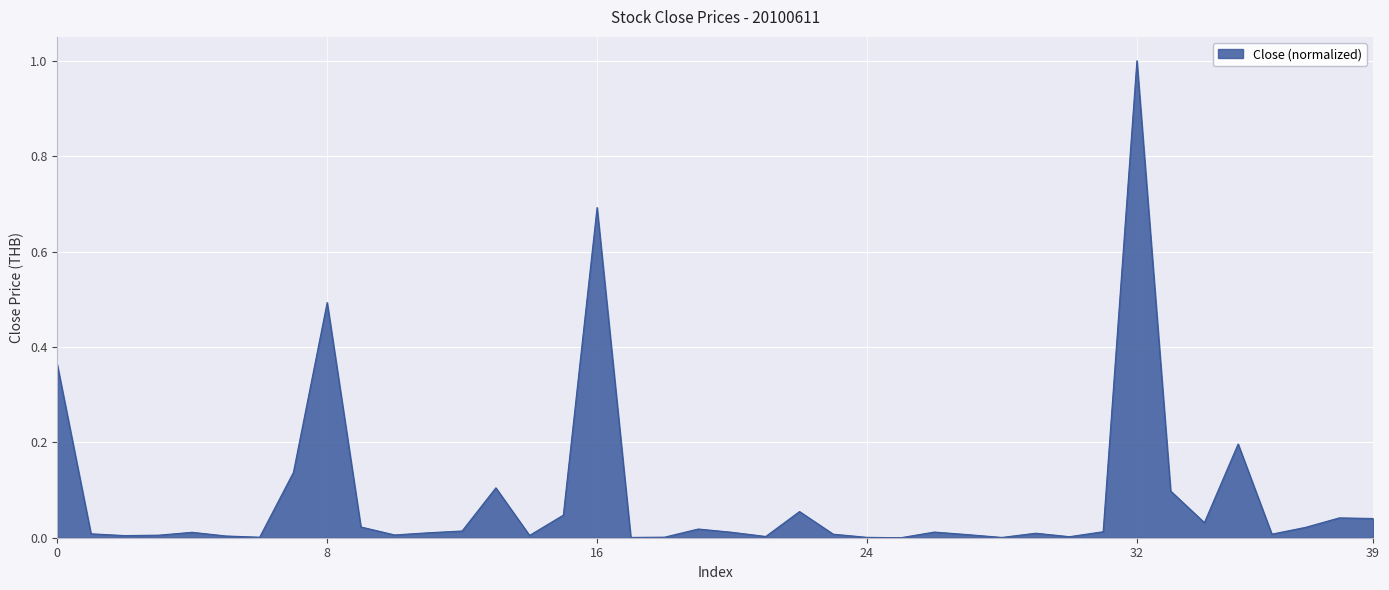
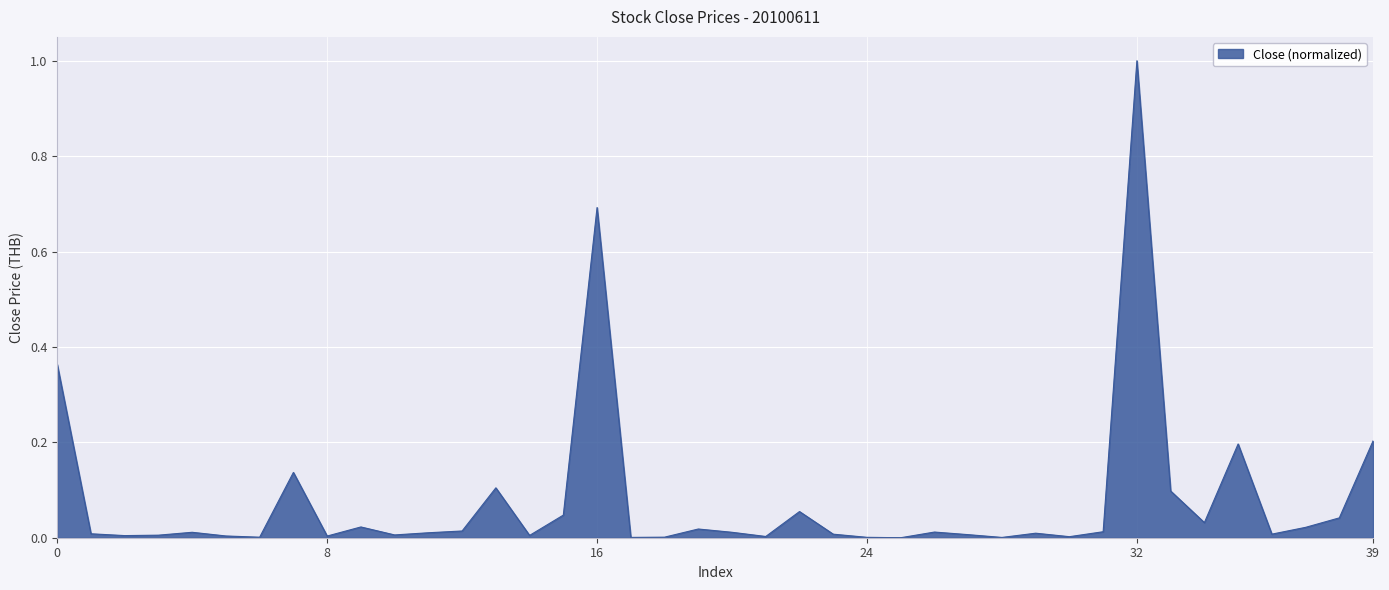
  {
    "0": 0.36,
-   "8": 0.49,
+   "8": 0.00,
    "16": 0.69,
    "24": 0.00,
    "32": 1.00,
-   "39": 0.04
+   "39": 0.20
  }
